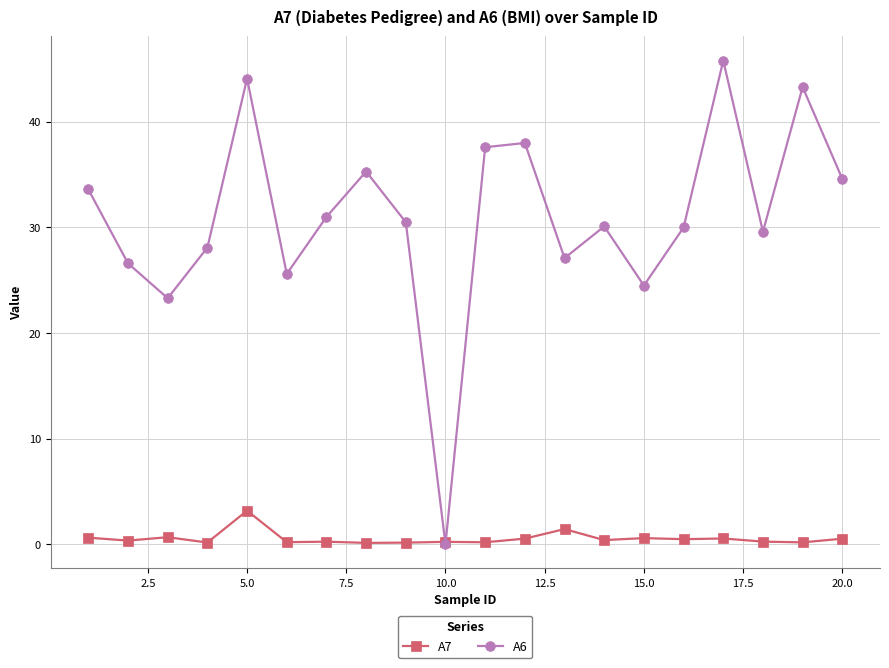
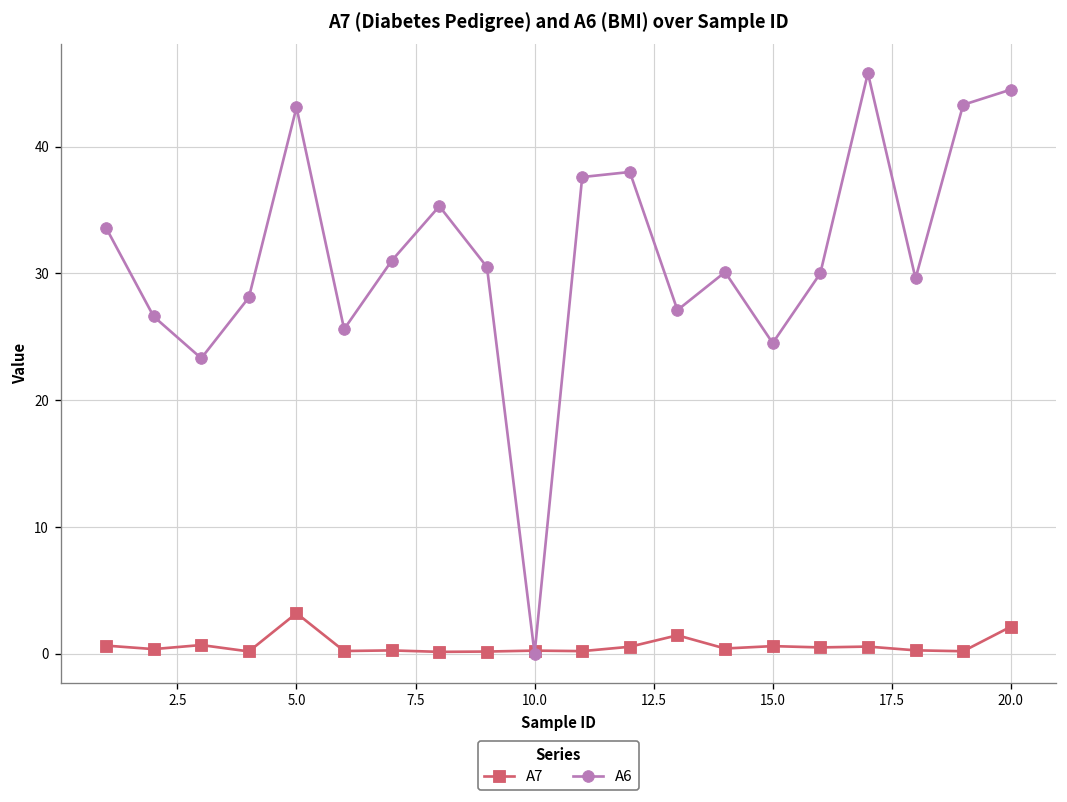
  {
    "A7": {
      "5.0": 3.2,
      "15.0": 0.6,
-     "20.0": 0.5
+     "20.0": 2.1
    },
    "A6": {
-     "5.0": 44.1,
+     "5.0": 43.1,
      "15.0": 24.5,
-     "20.0": 34.6
+     "20.0": 44.5
    }
  }
